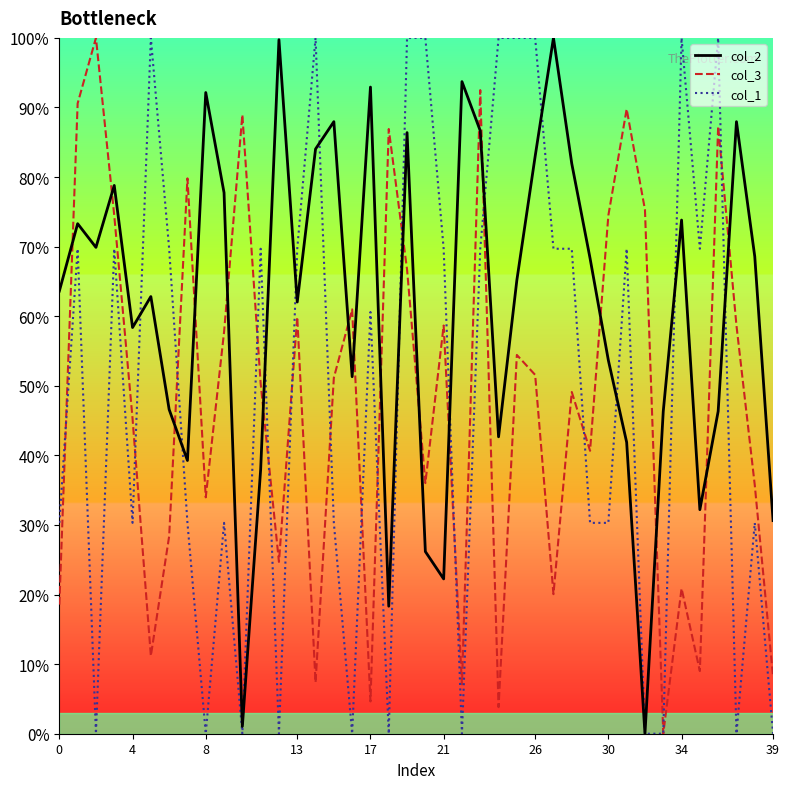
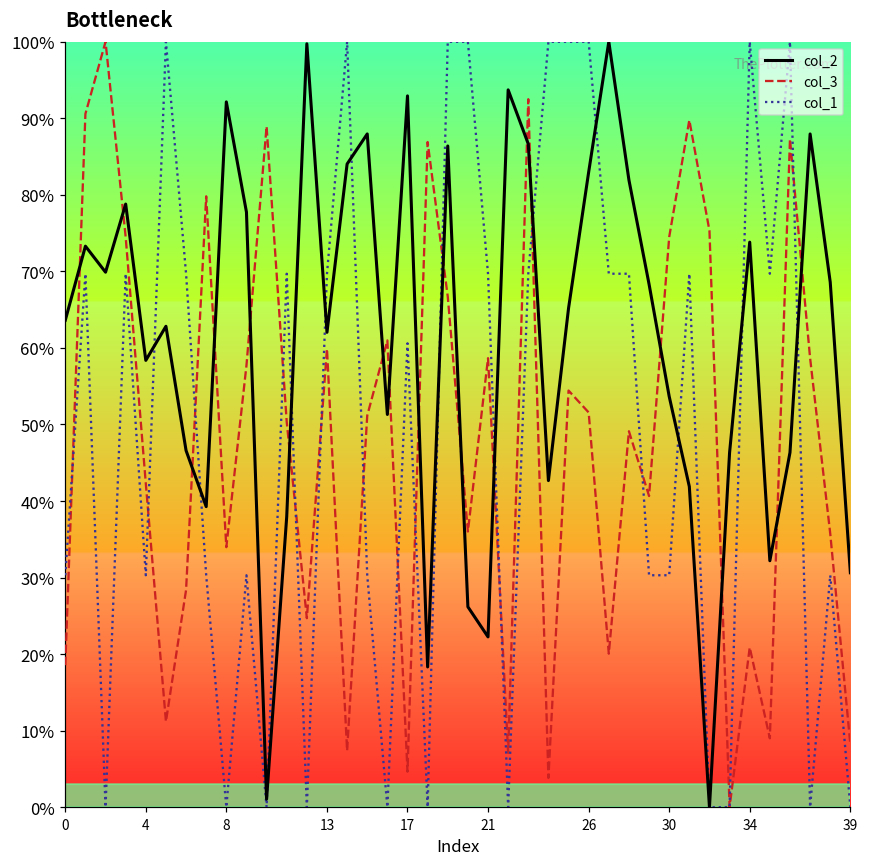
  {
    "col_2": {
      "0": "64%",
      "4": "58%",
      "8": "92%",
      "13": "62%",
      "17": "93%",
      "21": "22%",
      "26": "83%",
      "30": "54%",
      "34": "74%",
      "39": "31%"
    },
    "col_3": {
      "0": "19%",
-     "4": "45%",
+     "4": "42%",
      "8": "34%",
      "13": "60%",
      "17": "5%",
      "21": "59%",
      "26": "52%",
      "30": "74%",
      "34": "21%",
      "39": "8%"
    },
    "col_1": {
      "0": "30%",
      "4": "30%",
      "13": "70%",
      "17": "61%",
      "21": "70%",
      "26": "100%",
      "30": "30%",
      "34": "100%"
    }
  }
